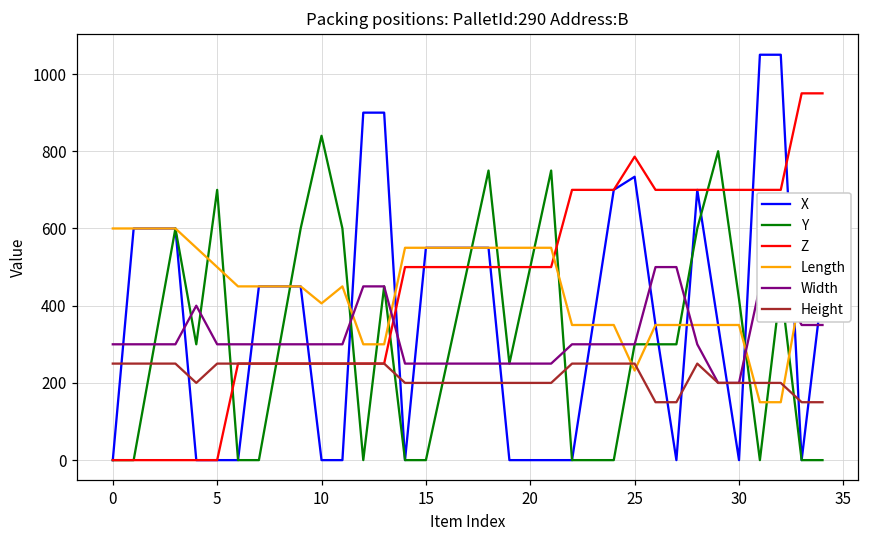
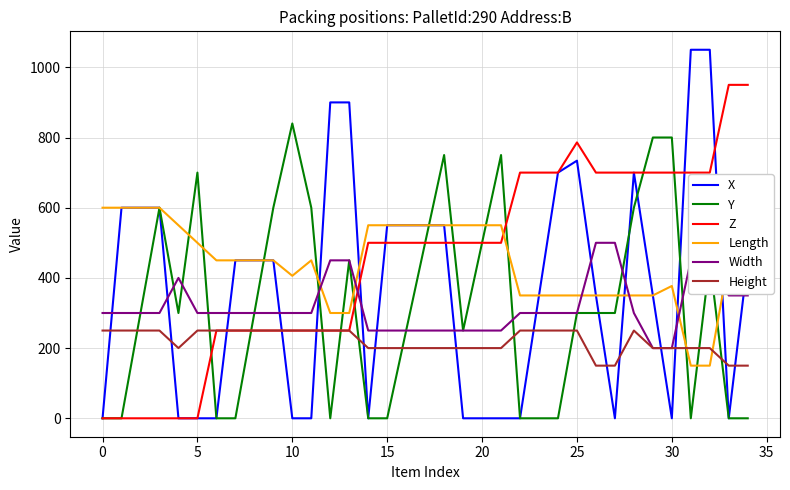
  {
    "X": {
      "10": 0,
      "20": 0,
      "25": 730,
      "30": 0
    },
    "Y": {
      "5": 700,
      "10": 840,
      "15": 0,
-     "30": 420
+     "30": 800
    },
    "Z": {
      "15": 500,
      "25": 790,
      "30": 700
    },
    "Length": {
      "0": 600,
      "5": 500,
      "10": 410,
      "20": 550,
-     "25": 230,
-     "30": 350
+     "25": 350,
+     "30": 380
    },
    "Width": {
      "0": 300,
      "5": 300,
      "10": 300,
      "15": 250,
      "20": 250
    },
    "Height": {
      "0": 250,
      "5": 250,
      "15": 200,
      "20": 200,
      "25": 250
    }
  }
